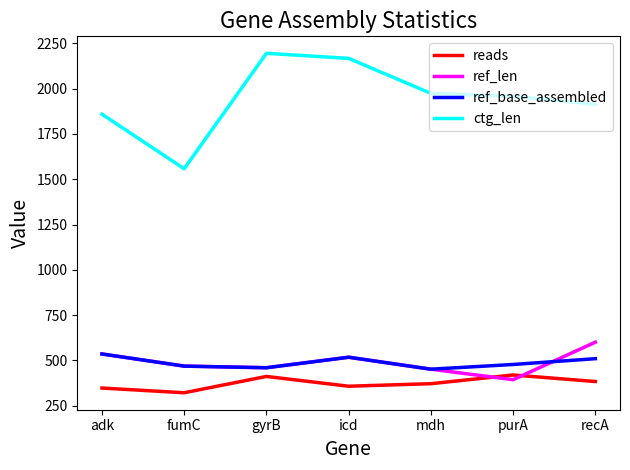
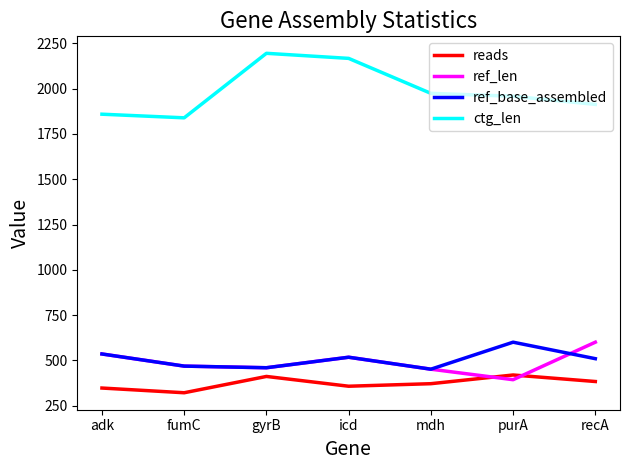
  {
    "reads": {
      "adk": 350,
      "fumC": 320,
      "gyrB": 410,
      "icd": 360,
      "mdh": 370,
      "purA": 420,
      "recA": 380
    },
    "ref_len": {
      "purA": 390,
      "recA": 600
    },
    "ref_base_assembled": {
-     "purA": 480,
+     "purA": 600,
      "recA": 510
    },
    "ctg_len": {
      "adk": 1860,
-     "fumC": 1560,
+     "fumC": 1840,
      "gyrB": 2200,
      "icd": 2170
    }
  }
